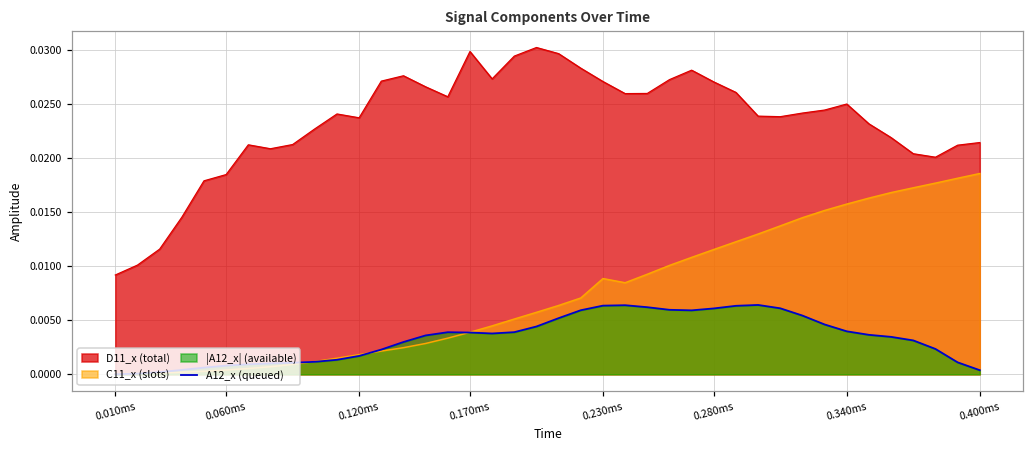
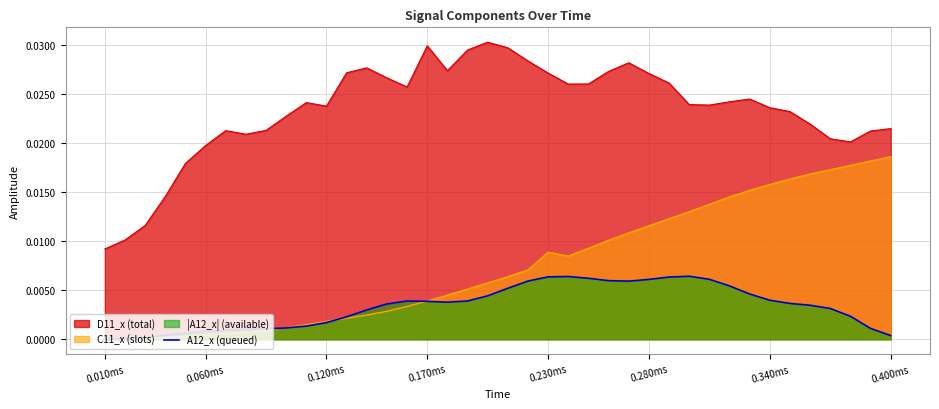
  {
    "D11_x (total)": {
      "0.010ms": 0.009,
-     "0.060ms": 0.019,
+     "0.060ms": 0.020,
      "0.120ms": 0.024,
      "0.170ms": 0.030,
      "0.230ms": 0.027,
      "0.280ms": 0.027,
-     "0.340ms": 0.025,
+     "0.340ms": 0.024,
      "0.400ms": 0.021
    },
    "C11_x (slots)": {
      "0.230ms": 0.009,
      "0.280ms": 0.012,
      "0.340ms": 0.016,
      "0.400ms": 0.019
    },
    "|A12_x| (available)": {
      "0.230ms": 0.006,
      "0.280ms": 0.006,
      "0.340ms": 0.004,
      "0.400ms": 0.000
    }
  }
